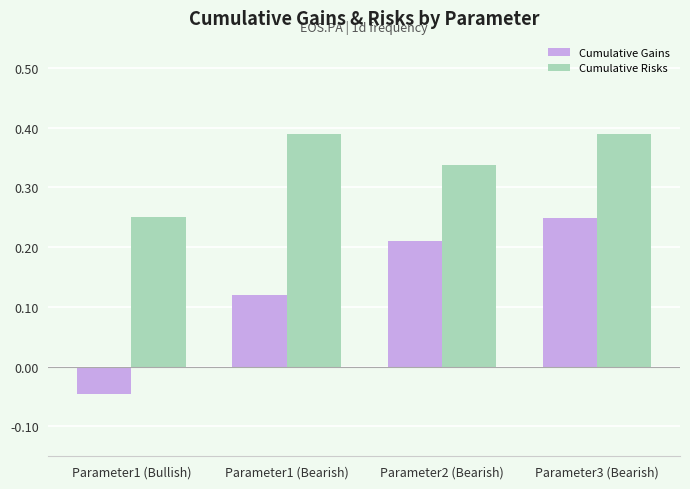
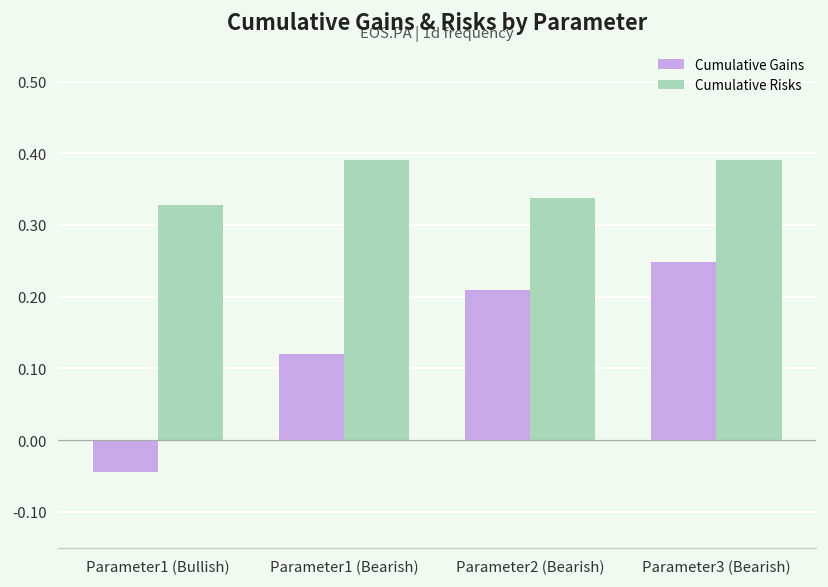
  {
    "Cumulative Gains": {
      "Parameter1 (Bullish)": -0.04,
      "Parameter1 (Bearish)": 0.12,
      "Parameter2 (Bearish)": 0.21,
      "Parameter3 (Bearish)": 0.25
    },
    "Cumulative Risks": {
-     "Parameter1 (Bullish)": 0.25,
+     "Parameter1 (Bullish)": 0.33,
      "Parameter1 (Bearish)": 0.39,
      "Parameter2 (Bearish)": 0.34,
      "Parameter3 (Bearish)": 0.39
    }
  }
